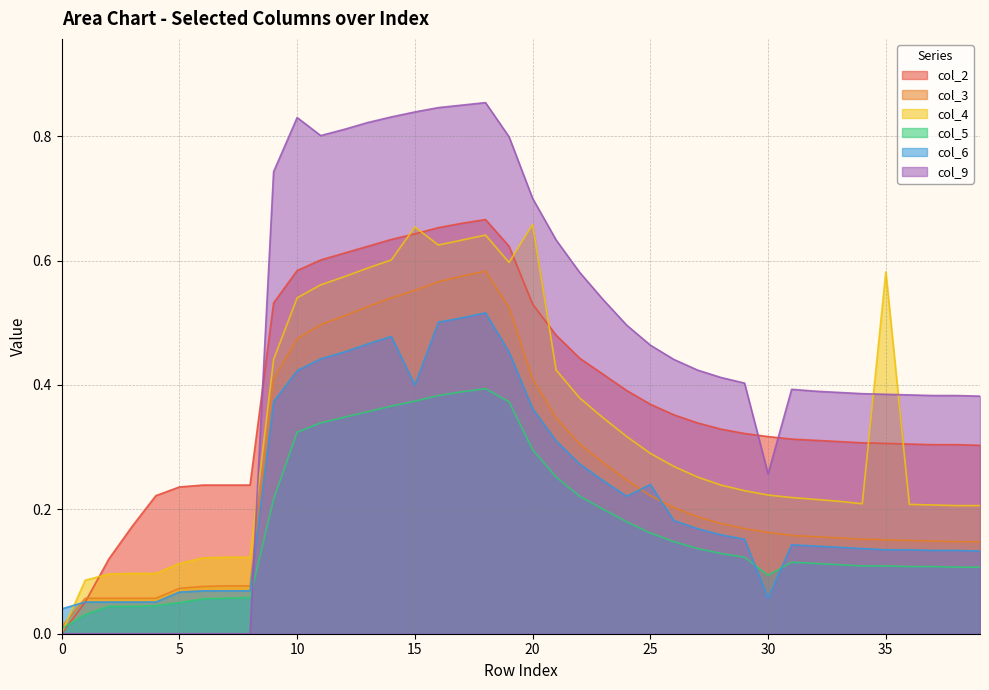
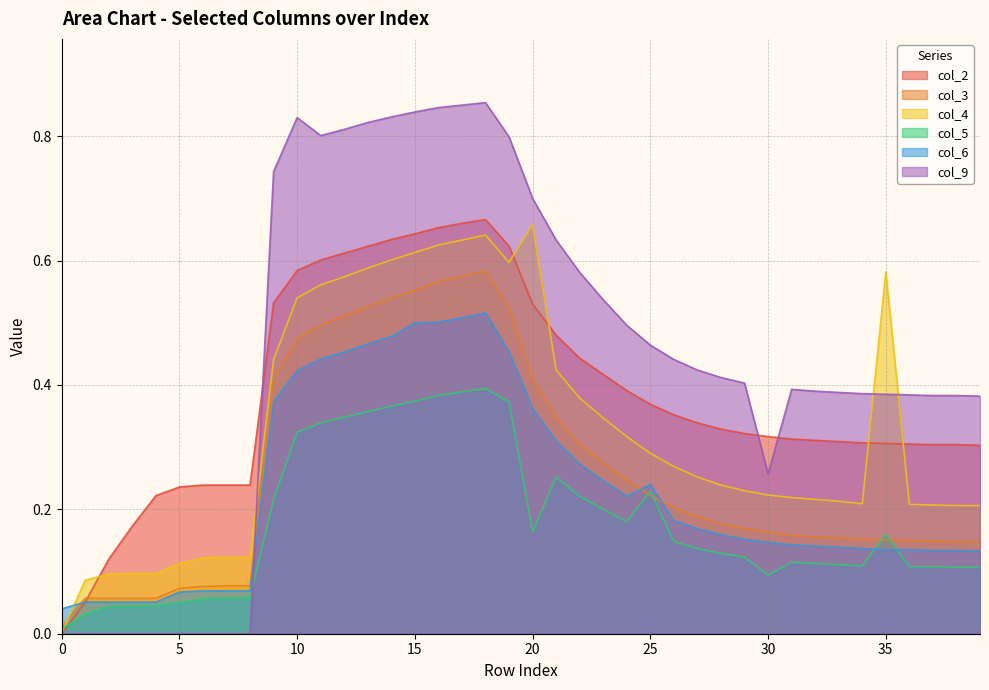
  {
    "col_4": {
      "5": 0.11,
      "10": 0.54,
-     "15": 0.65,
+     "15": 0.61,
      "20": 0.66,
      "25": 0.29,
      "30": 0.22,
      "35": 0.58
    },
    "col_5": {
      "5": 0.05,
      "10": 0.32,
      "15": 0.37,
-     "20": 0.30,
-     "25": 0.16,
+     "20": 0.16,
+     "25": 0.23,
      "30": 0.09,
-     "35": 0.11
+     "35": 0.16
    },
    "col_6": {
      "0": 0.04,
      "5": 0.07,
      "10": 0.42,
-     "15": 0.4,
+     "15": 0.5,
      "20": 0.36,
      "25": 0.24,
-     "30": 0.06,
+     "30": 0.15,
      "35": 0.14
    },
    "col_9": {
      "5": 0.00,
      "10": 0.83,
      "15": 0.84,
      "20": 0.70,
      "25": 0.46,
      "30": 0.26,
      "35": 0.39
    }
  }
